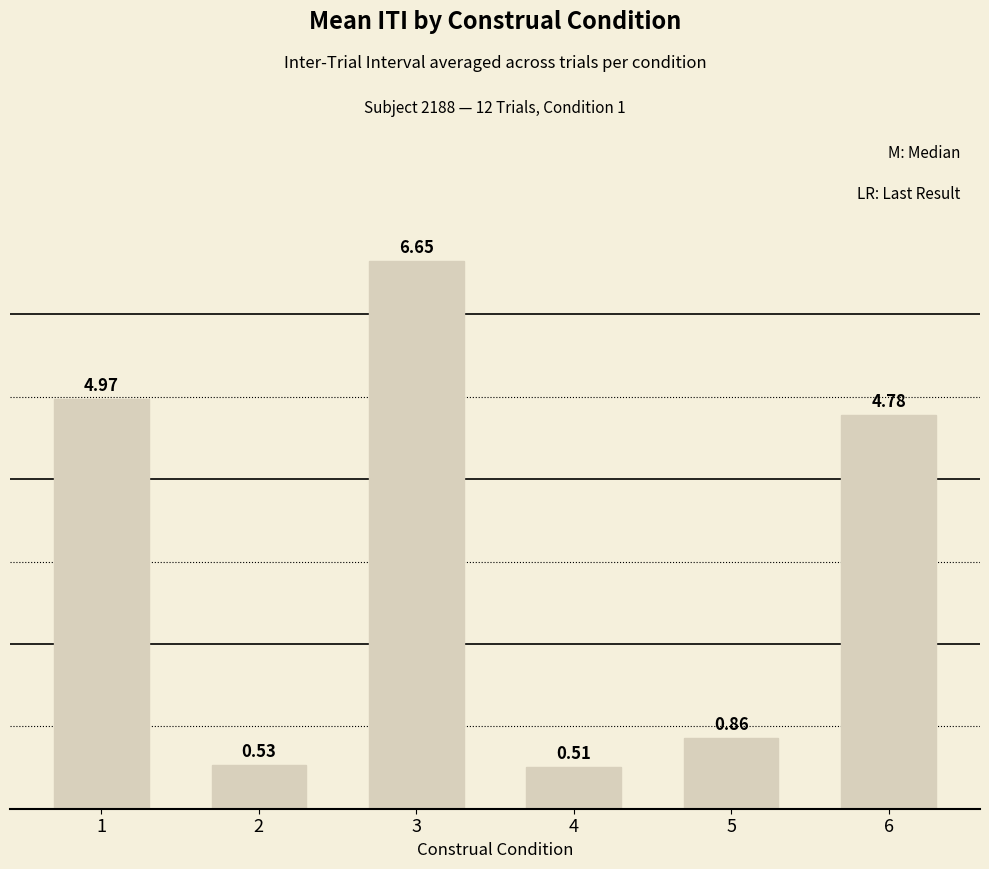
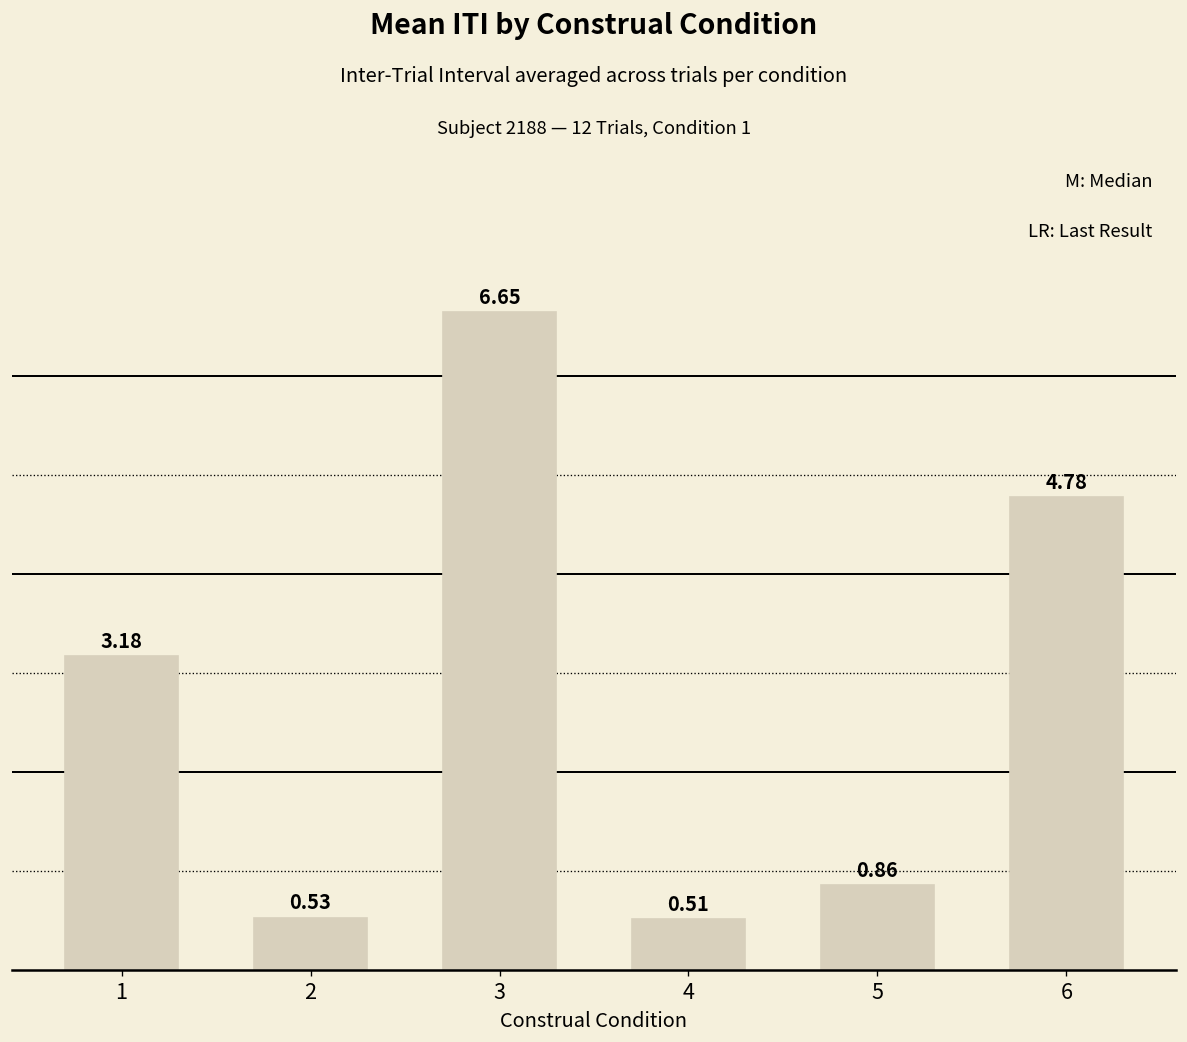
  {
-   "1": 4.97,
+   "1": 3.18,
    "2": 0.53,
    "3": 6.65,
    "4": 0.51,
    "5": 0.86,
    "6": 4.78
  }
